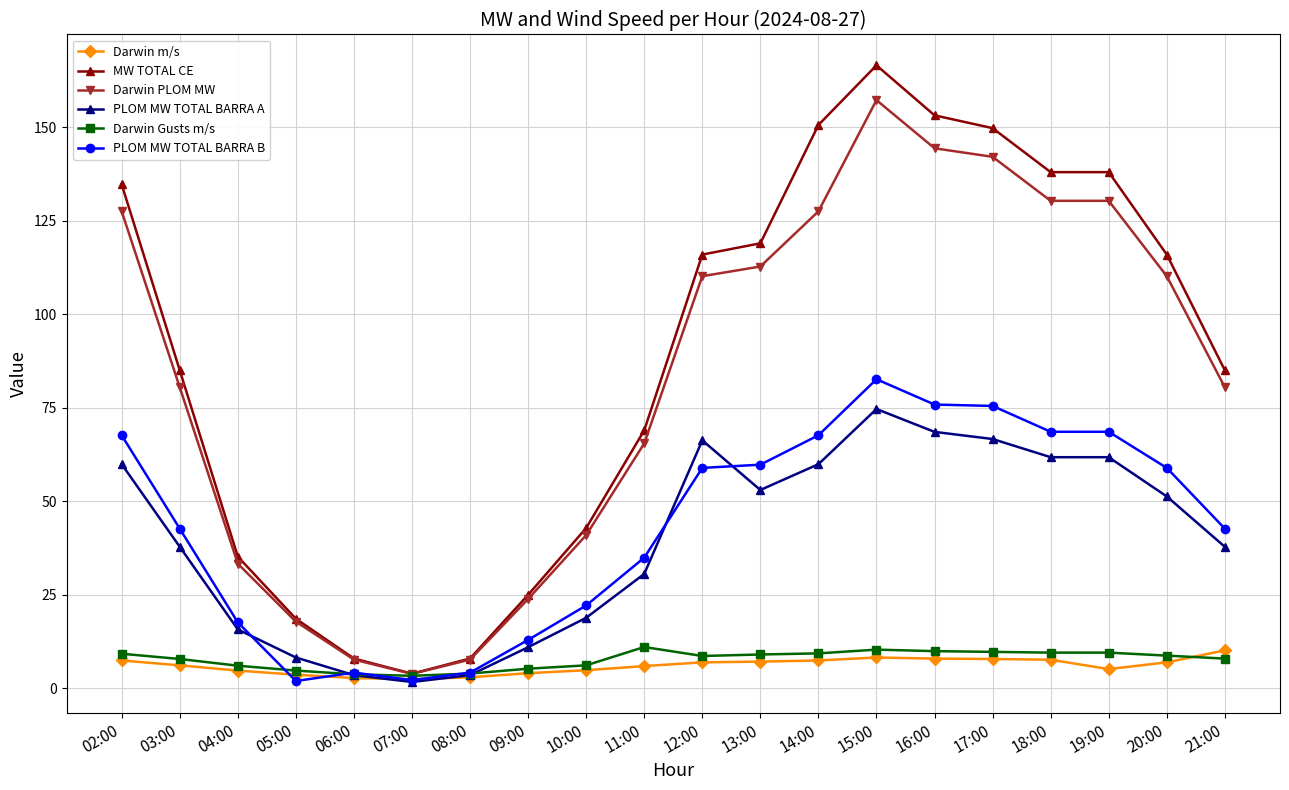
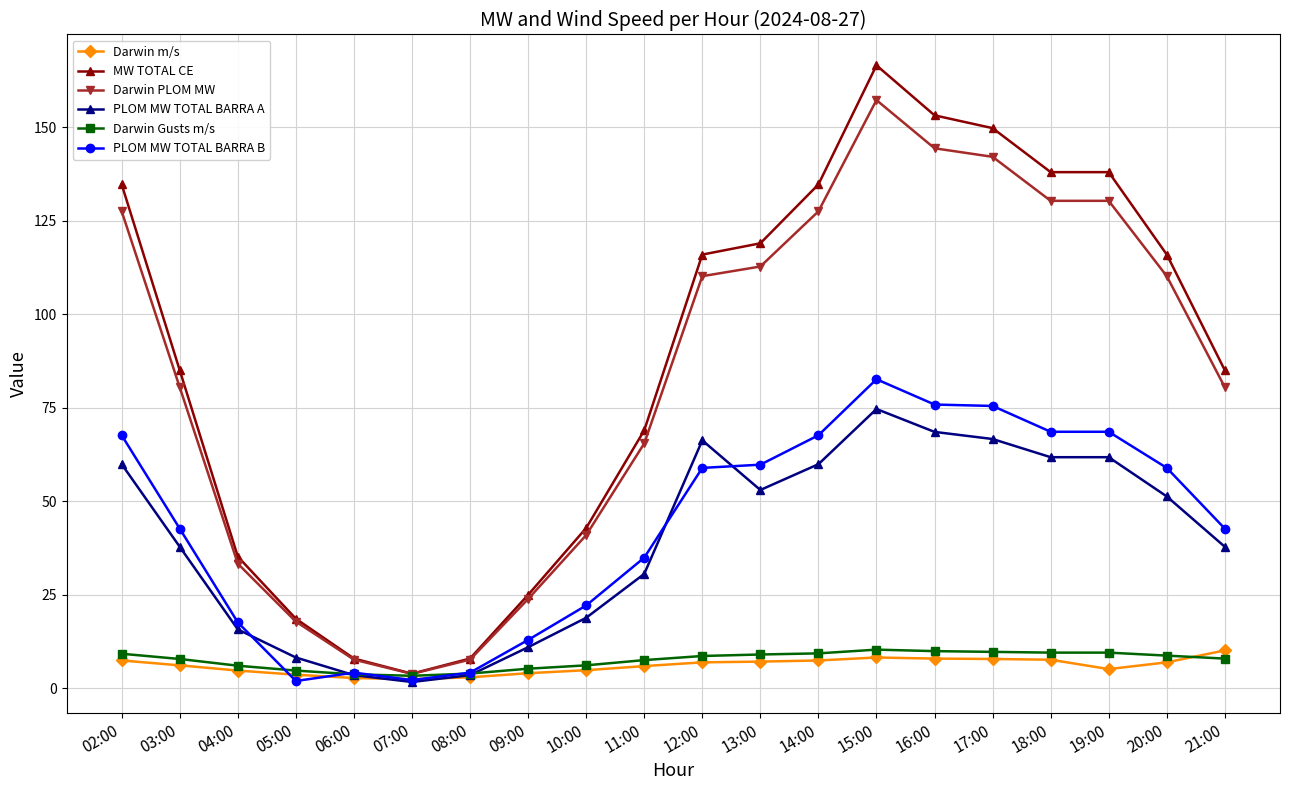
  {
    "Darwin m/s": {
      "02:00": 7,
      "03:00": 6,
      "04:00": 5,
      "05:00": 4,
      "06:00": 3,
      "09:00": 4,
      "10:00": 5,
      "11:00": 6,
      "12:00": 7,
      "13:00": 7,
      "14:00": 7,
      "15:00": 8,
      "16:00": 8,
      "17:00": 8,
      "18:00": 8,
      "19:00": 5,
      "20:00": 7,
      "21:00": 10
    },
    "MW TOTAL CE": {
      "02:00": 135,
      "03:00": 85,
      "04:00": 35,
      "05:00": 19,
      "09:00": 25,
      "10:00": 43,
      "11:00": 69,
      "12:00": 116,
      "13:00": 119,
-     "14:00": 151,
+     "14:00": 135,
      "15:00": 167,
      "16:00": 153,
      "17:00": 150,
      "18:00": 138,
      "19:00": 138,
      "20:00": 116,
      "21:00": 85
    },
    "Darwin PLOM MW": {
      "02:00": 128,
      "03:00": 80,
      "04:00": 33,
      "05:00": 18,
      "09:00": 24,
      "10:00": 41,
      "11:00": 65,
      "12:00": 110,
      "13:00": 113,
      "14:00": 128,
      "15:00": 157,
      "16:00": 144,
      "17:00": 142,
      "18:00": 130,
      "19:00": 130,
      "20:00": 110,
      "21:00": 80
    },
    "PLOM MW TOTAL BARRA A": {
      "02:00": 60,
      "03:00": 38,
      "04:00": 16,
      "05:00": 8,
      "09:00": 11,
      "10:00": 19,
      "11:00": 31,
      "12:00": 66,
      "13:00": 53,
      "14:00": 60,
      "15:00": 75,
      "16:00": 69,
      "17:00": 67,
      "18:00": 62,
      "19:00": 62,
      "20:00": 51,
      "21:00": 38
    },
    "Darwin Gusts m/s": {
      "02:00": 9,
      "03:00": 8,
      "04:00": 6,
      "05:00": 5,
      "09:00": 5,
      "10:00": 6,
-     "11:00": 11,
+     "11:00": 8,
      "12:00": 9,
      "13:00": 9,
      "14:00": 9,
      "15:00": 10,
      "16:00": 10,
      "17:00": 10,
      "18:00": 10,
      "19:00": 10,
      "20:00": 9,
      "21:00": 8
    },
    "PLOM MW TOTAL BARRA B": {
      "02:00": 68,
      "03:00": 43,
      "04:00": 18,
      "05:00": 2,
      "09:00": 13,
      "10:00": 22,
      "11:00": 35,
      "12:00": 59,
      "13:00": 60,
      "14:00": 68,
      "15:00": 83,
      "16:00": 76,
      "17:00": 75,
      "18:00": 69,
      "19:00": 69,
      "20:00": 59,
      "21:00": 43
    }
  }
